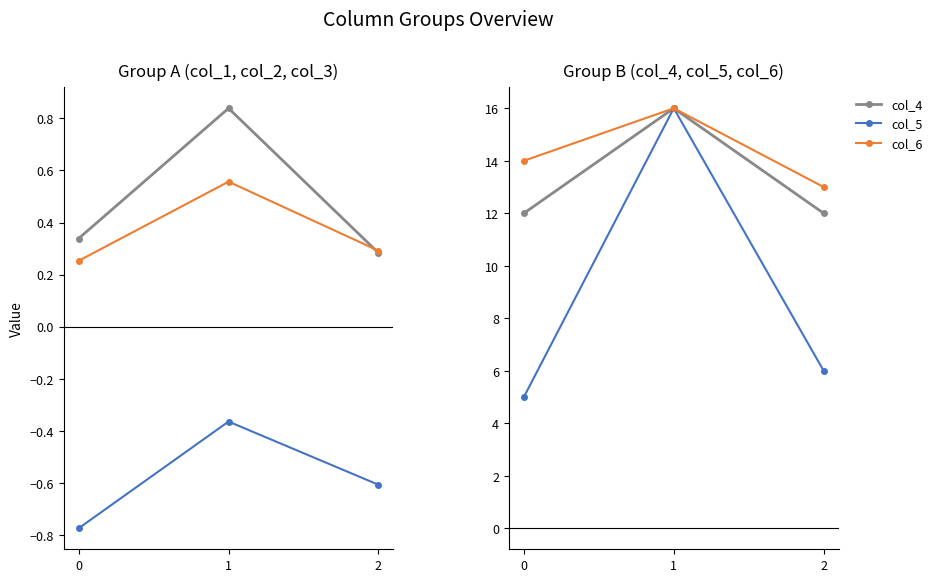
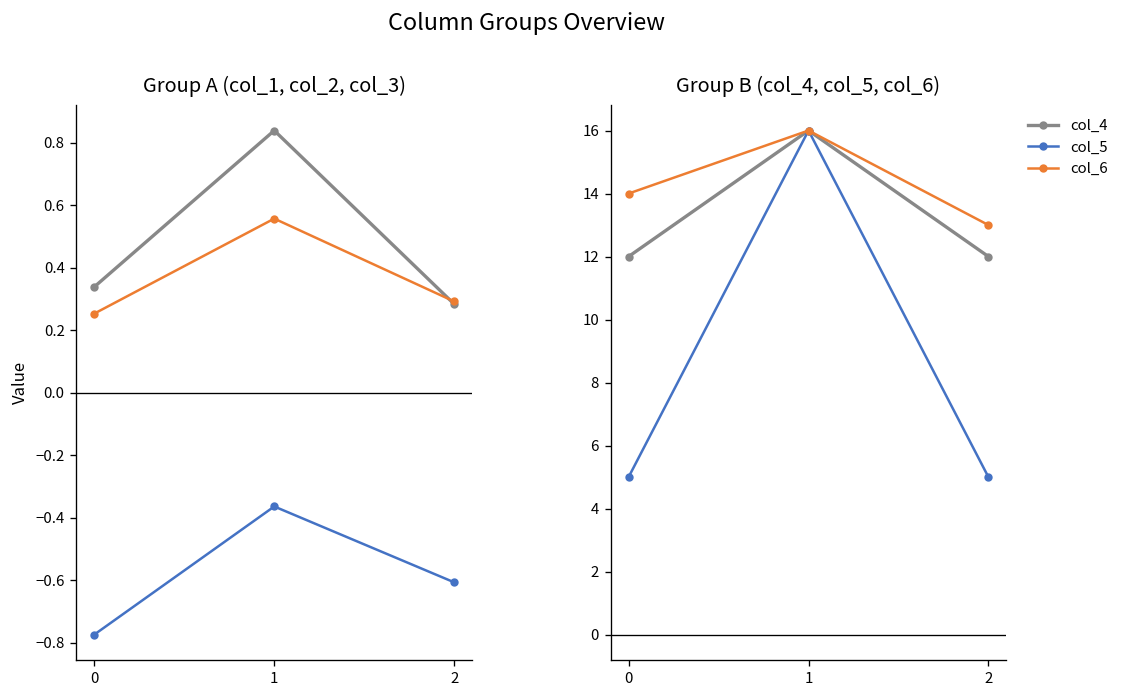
  {
    "Group B (col_4, col_5, col_6)": {
      "col_4": {
        "0": 12,
        "2": 12
      },
      "col_5": {
        "0": 5,
-       "2": 6
+       "2": 5
      },
      "col_6": {
        "0": 14,
        "2": 13
      }
    }
  }
